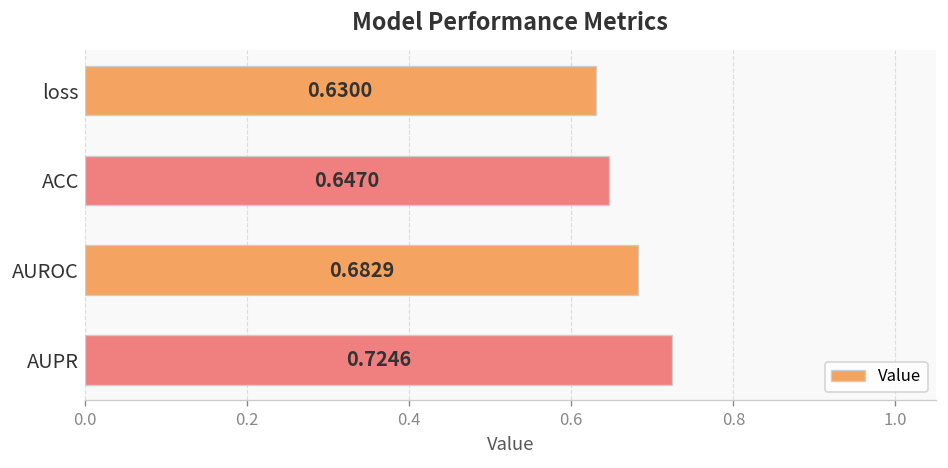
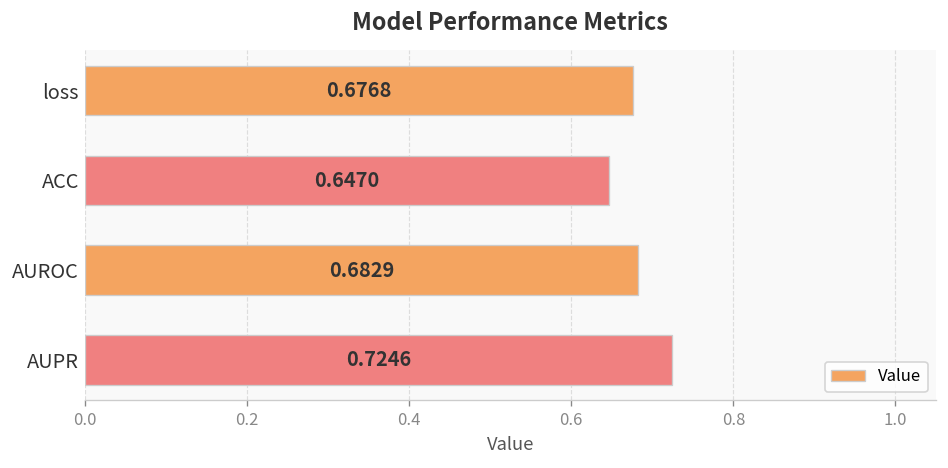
  {
-   "loss": 0.6300,
+   "loss": 0.6768,
    "ACC": 0.6470,
    "AUROC": 0.6829,
    "AUPR": 0.7246
  }
